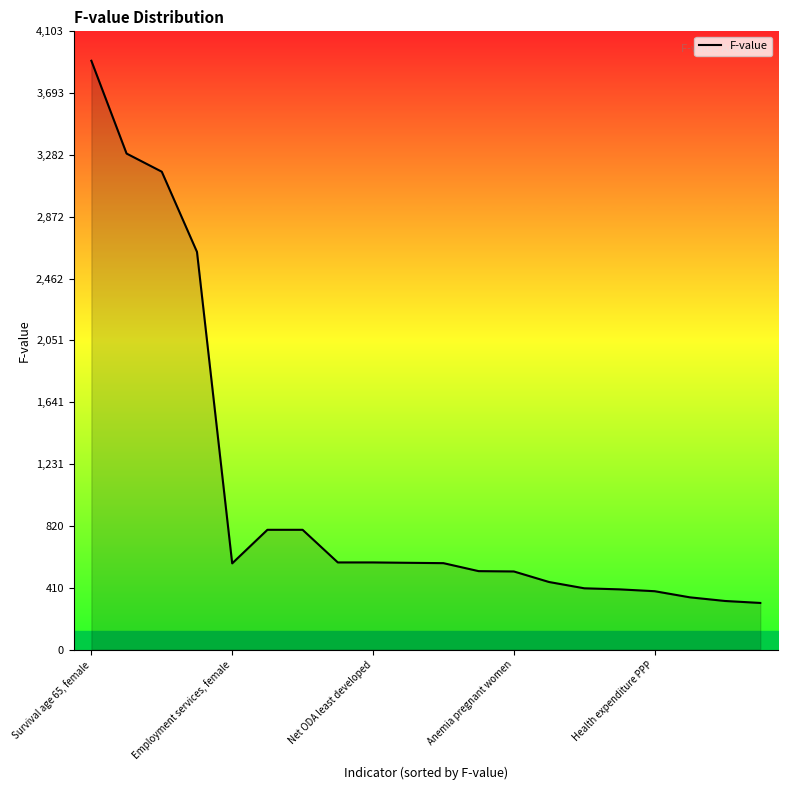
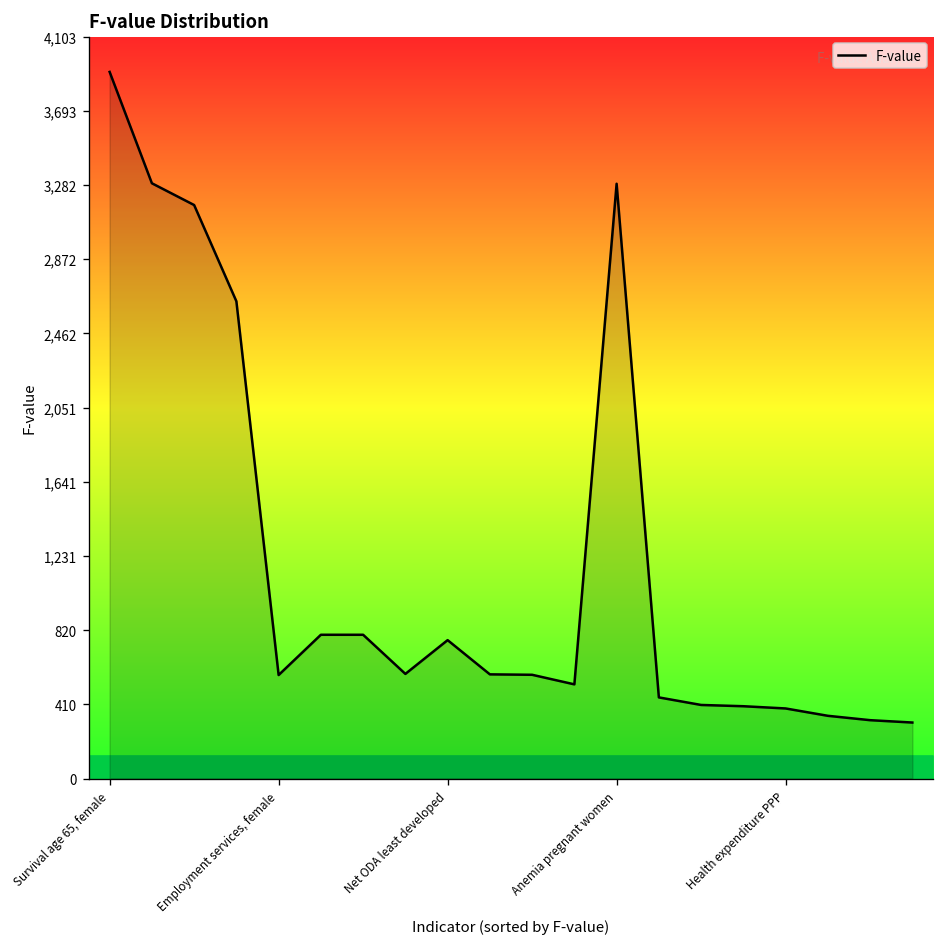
  {
    "F-value": {
      "Survival age 65, female": "3,910",
      "Employment services, female": "570",
-     "Net ODA least developed": "580",
-     "Anemia pregnant women": "520",
+     "Net ODA least developed": "770",
+     "Anemia pregnant women": "3,290",
      "Health expenditure PPP": "390"
    }
  }
